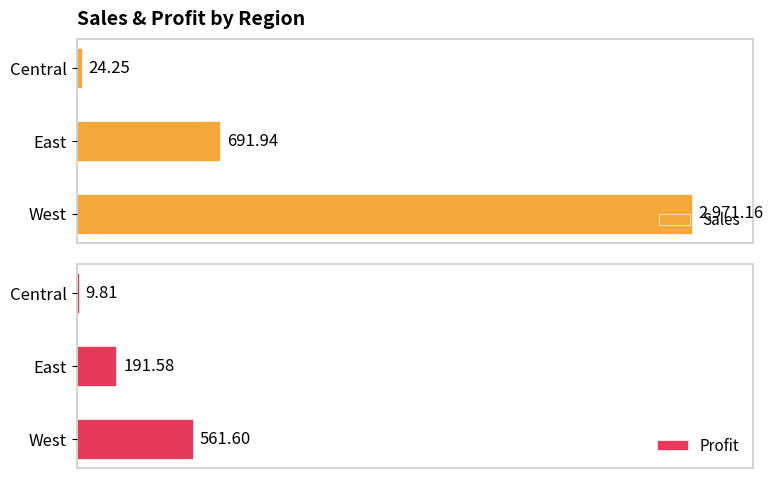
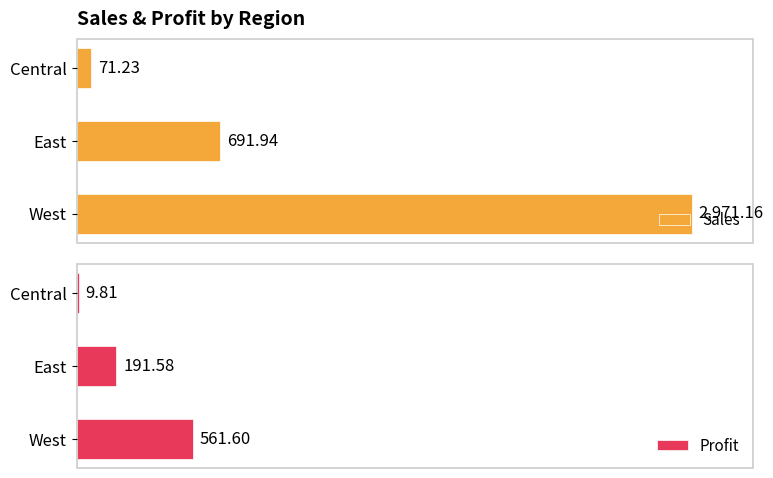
  {
    "Sales & Profit by Region": {
-     "Central": "24.25",
+     "Central": "71.23",
      "East": "691.94",
      "West": "2,971.16"
    }
  }
